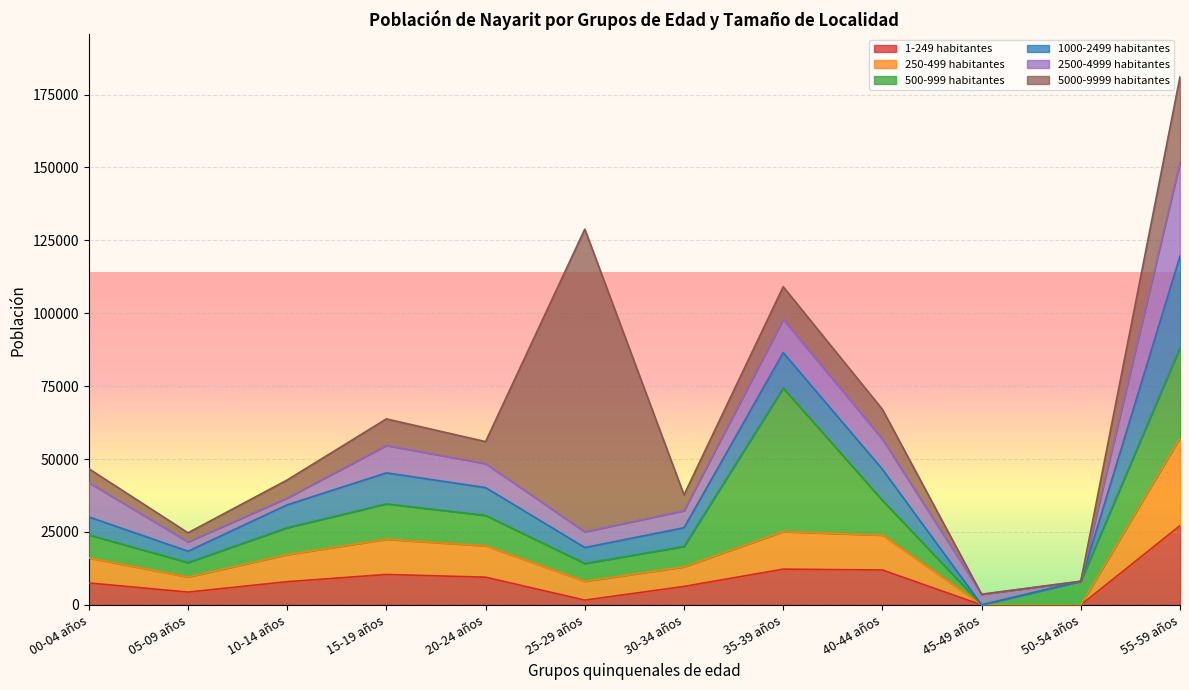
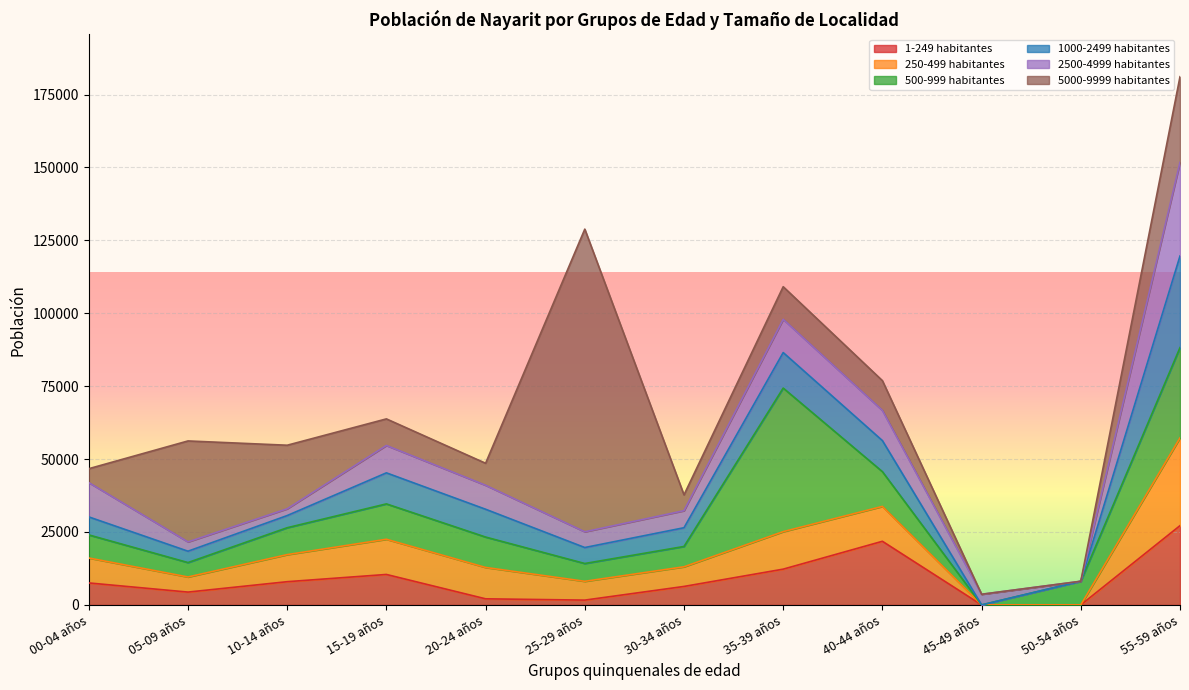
  {
    "1-249 habitantes": {
      "00-04 años": 8000,
      "05-09 años": 4000,
      "10-14 años": 8000,
      "15-19 años": 10000,
-     "20-24 años": 10000,
+     "20-24 años": 2000,
      "25-29 años": 2000,
      "30-34 años": 6000,
      "35-39 años": 12000,
-     "40-44 años": 12000,
+     "40-44 años": 22000,
      "55-59 años": 27000
    },
    "250-499 habitantes": {
      "00-04 años": 9000,
      "05-09 años": 5000,
      "10-14 años": 9000,
      "15-19 años": 12000,
      "20-24 años": 11000,
      "25-29 años": 6000,
      "30-34 años": 7000,
      "35-39 años": 13000,
      "40-44 años": 12000,
      "55-59 años": 30000
    },
    "500-999 habitantes": {
      "00-04 años": 8000,
      "05-09 años": 5000,
      "10-14 años": 9000,
      "15-19 años": 12000,
      "20-24 años": 10000,
      "25-29 años": 6000,
      "30-34 años": 7000,
      "35-39 años": 49000,
      "40-44 años": 12000,
      "55-59 años": 31000
    },
    "1000-2499 habitantes": {
      "00-04 años": 6000,
      "05-09 años": 4000,
-     "10-14 años": 8000,
+     "10-14 años": 4000,
      "15-19 años": 11000,
      "20-24 años": 10000,
      "25-29 años": 5000,
      "30-34 años": 6000,
      "35-39 años": 12000,
      "40-44 años": 11000,
      "55-59 años": 31000
    },
    "2500-4999 habitantes": {
      "00-04 años": 12000,
      "05-09 años": 3000,
      "10-14 años": 2000,
      "15-19 años": 9000,
      "20-24 años": 8000,
      "25-29 años": 5000,
      "30-34 años": 6000,
      "35-39 años": 11000,
      "40-44 años": 10000,
      "55-59 años": 32000
    },
    "5000-9999 habitantes": {
      "00-04 años": 5000,
-     "05-09 años": 3000,
-     "10-14 años": 6000,
+     "05-09 años": 35000,
+     "10-14 años": 22000,
      "15-19 años": 9000,
      "20-24 años": 8000,
      "25-29 años": 104000,
      "30-34 años": 5000,
      "35-39 años": 11000,
      "40-44 años": 10000,
      "55-59 años": 29000
    }
  }
